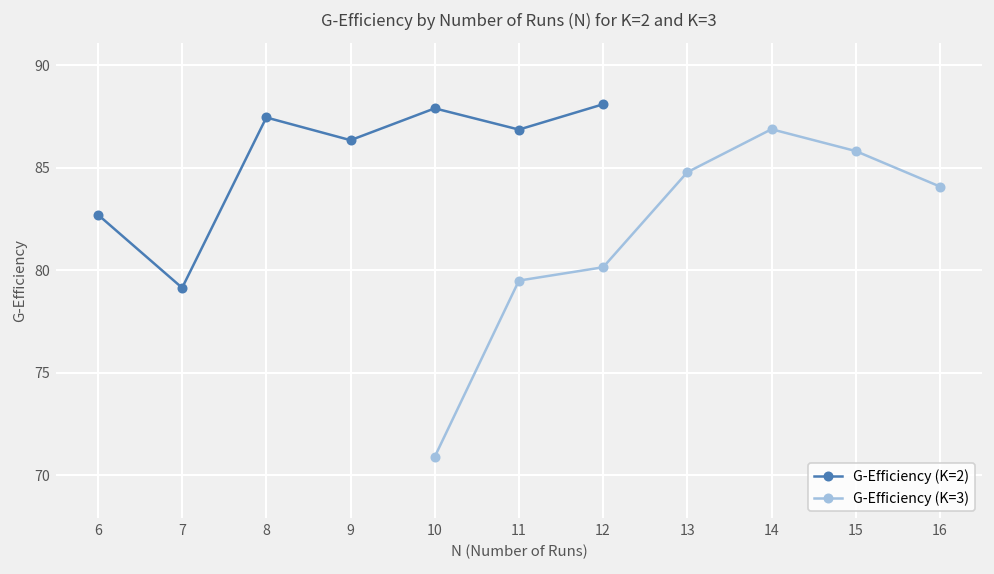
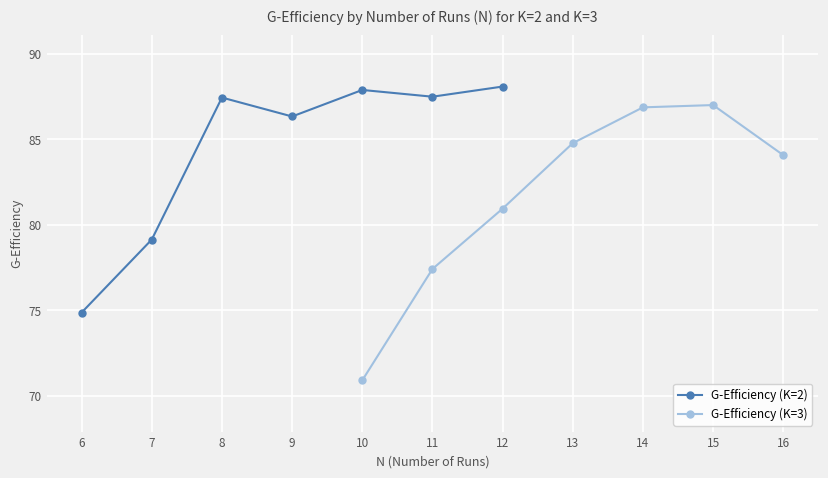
  {
    "G-Efficiency (K=2)": {
-     "6": 82.7,
+     "6": 74.9,
      "7": 79.1,
      "8": 87.5,
      "9": 86.3,
      "10": 87.9,
-     "11": 86.9,
+     "11": 87.5,
      "12": 88.1
    },
    "G-Efficiency (K=3)": {
      "10": 70.9,
-     "11": 79.5,
-     "12": 80.1,
+     "11": 77.4,
+     "12": 80.9,
      "13": 84.8,
      "14": 86.9,
-     "15": 85.8,
+     "15": 87.0,
      "16": 84.1
    }
  }
